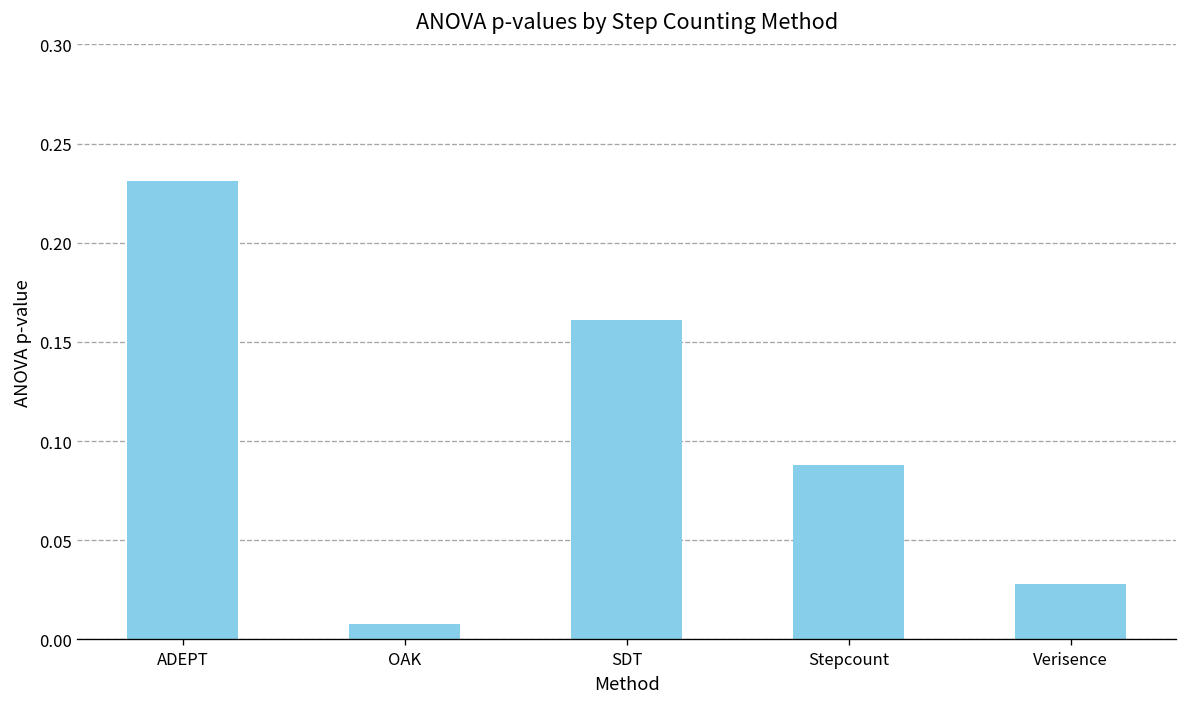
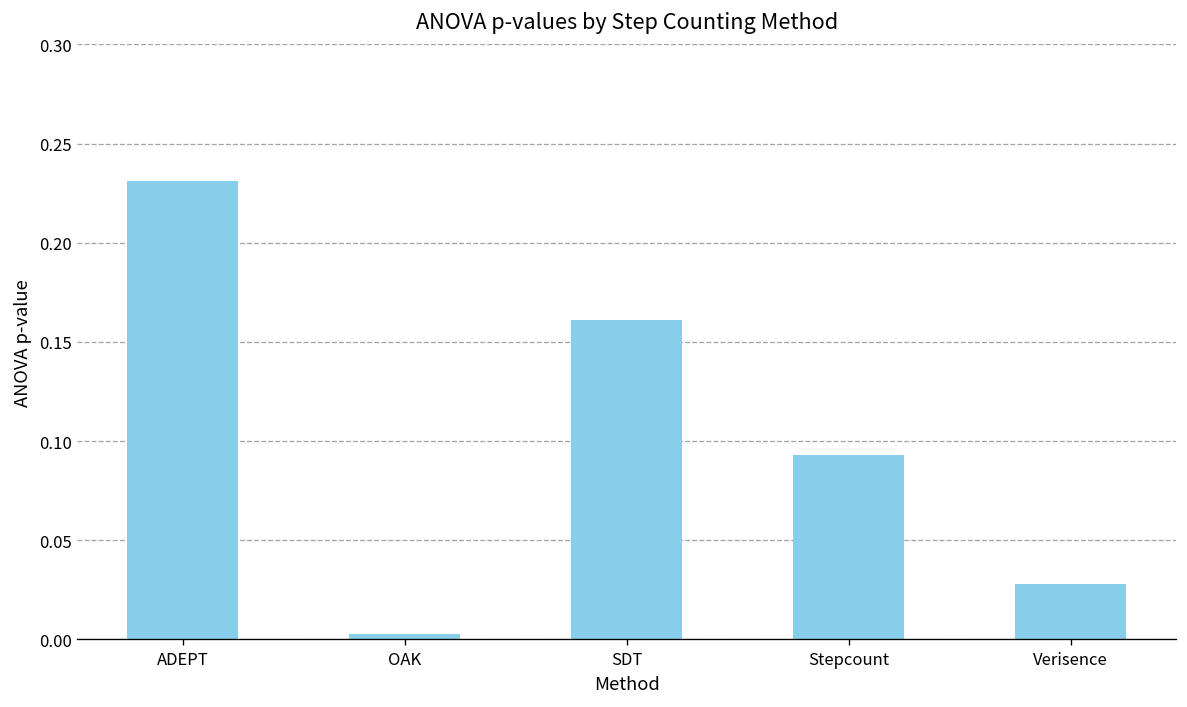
  {
    "ADEPT": 0.231,
-   "OAK": 0.008,
+   "OAK": 0.003,
    "SDT": 0.161,
-   "Stepcount": 0.088,
+   "Stepcount": 0.093,
    "Verisence": 0.028
  }
